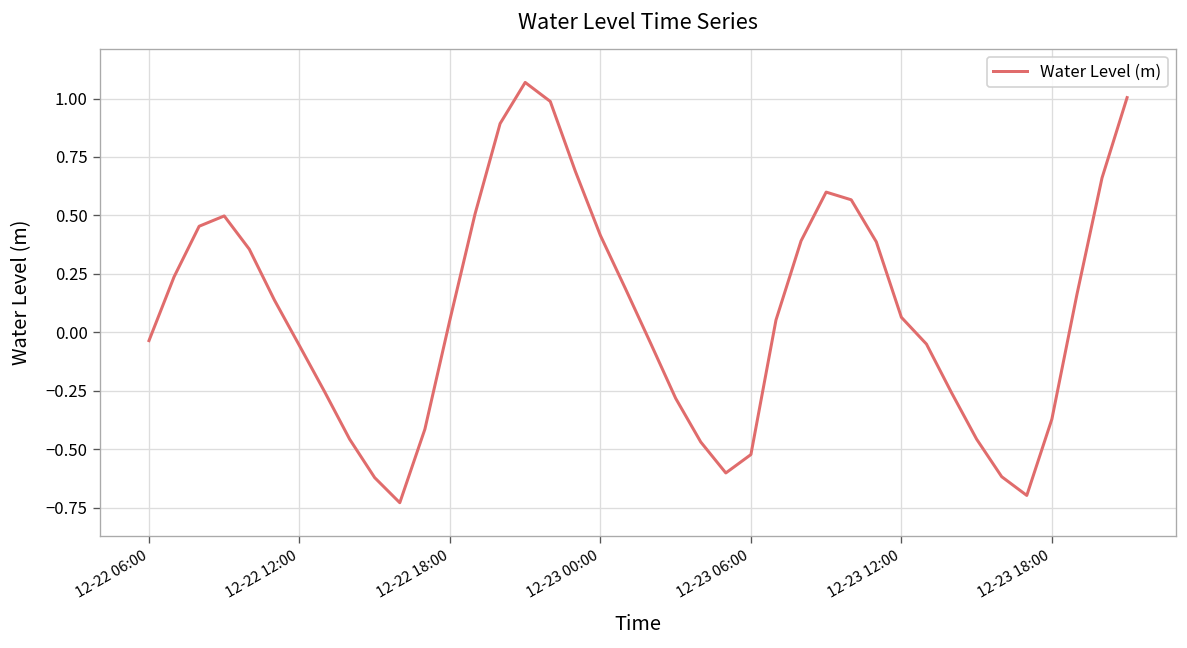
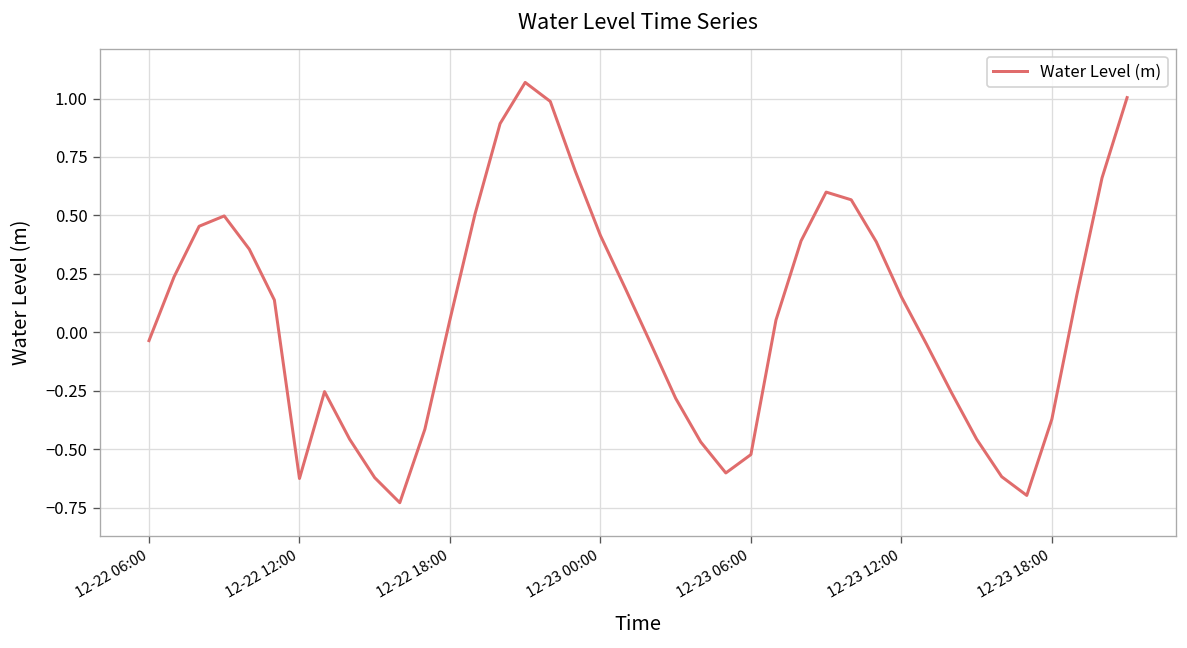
  {
    "12-22 06:00": -0.04,
-   "12-22 12:00": -0.06,
+   "12-22 12:00": -0.62,
    "12-22 18:00": 0.05,
    "12-23 00:00": 0.41,
    "12-23 06:00": -0.52,
-   "12-23 12:00": 0.06,
+   "12-23 12:00": 0.15,
    "12-23 18:00": -0.37
  }
